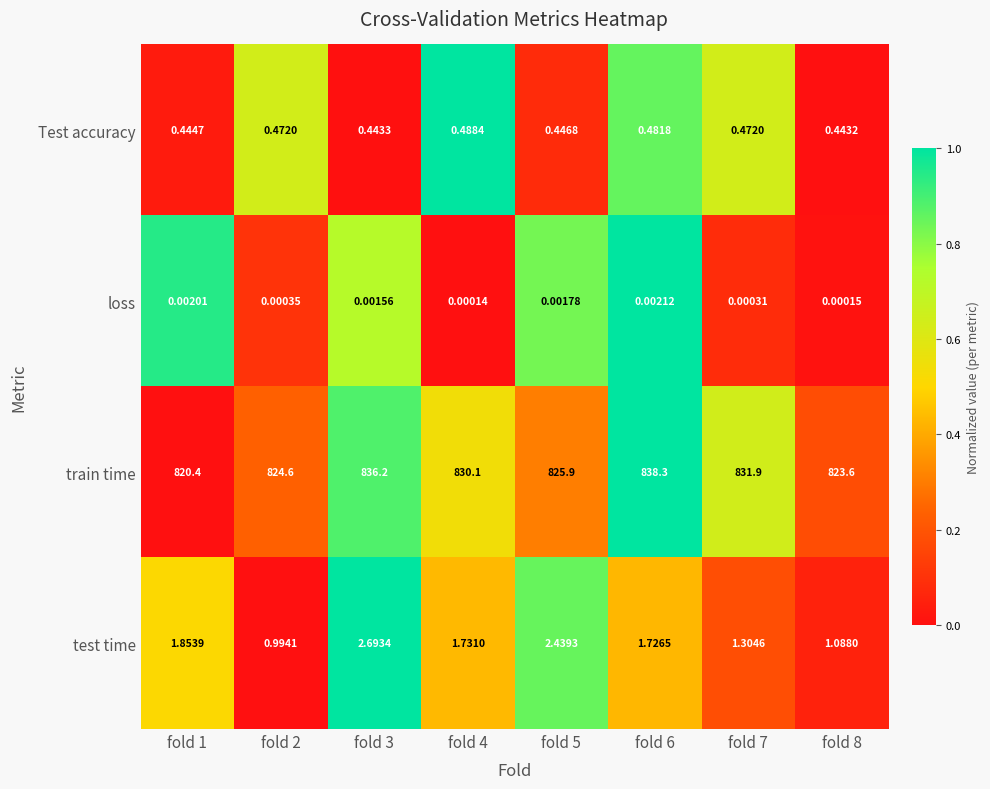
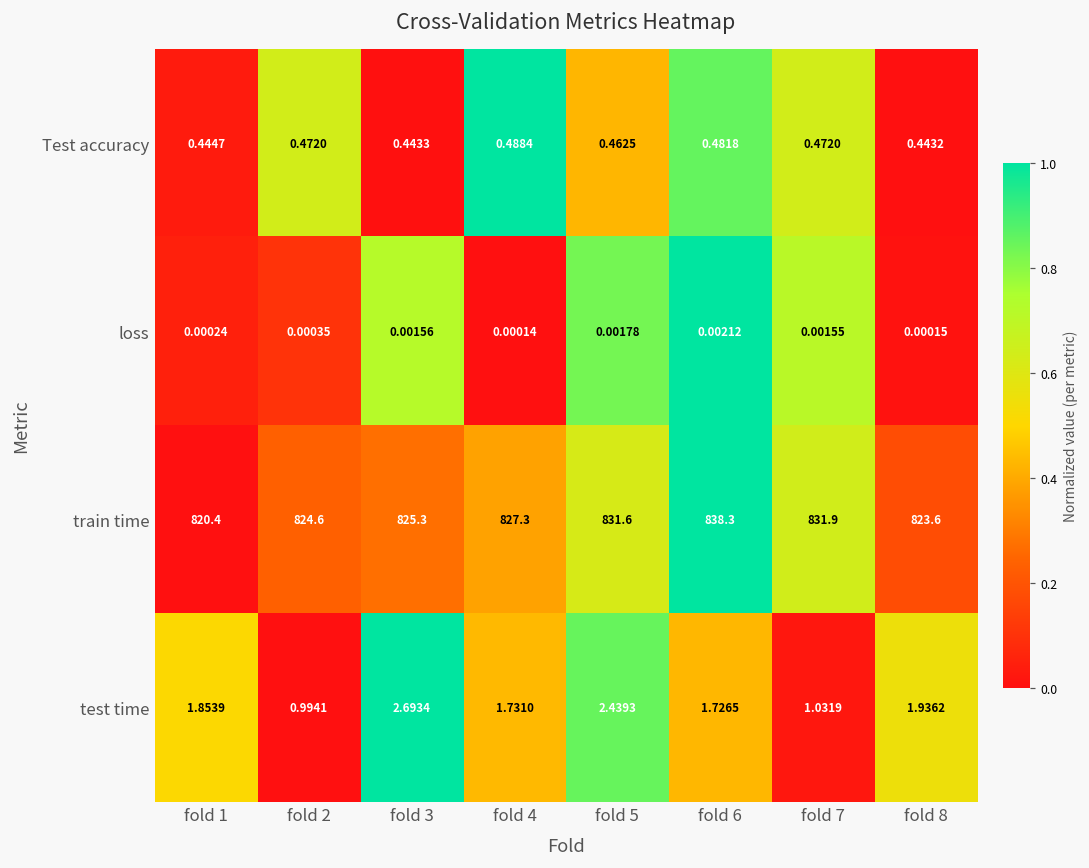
  {
    "Test accuracy": {
      "fold 1": 0.4447,
      "fold 2": 0.4720,
      "fold 3": 0.4433,
      "fold 4": 0.4884,
-     "fold 5": 0.4468,
+     "fold 5": 0.4625,
      "fold 6": 0.4818,
      "fold 7": 0.4720,
      "fold 8": 0.4432
    },
    "loss": {
-     "fold 1": 0.00201,
+     "fold 1": 0.00024,
      "fold 2": 0.00035,
      "fold 3": 0.00156,
      "fold 4": 0.00014,
      "fold 5": 0.00178,
      "fold 6": 0.00212,
-     "fold 7": 0.00031,
+     "fold 7": 0.00155,
      "fold 8": 0.00015
    },
    "train time": {
      "fold 1": 820.4,
      "fold 2": 824.6,
-     "fold 3": 836.2,
-     "fold 4": 830.1,
-     "fold 5": 825.9,
+     "fold 3": 825.3,
+     "fold 4": 827.3,
+     "fold 5": 831.6,
      "fold 6": 838.3,
      "fold 7": 831.9,
      "fold 8": 823.6
    },
    "test time": {
      "fold 1": 1.8539,
      "fold 2": 0.9941,
      "fold 3": 2.6934,
      "fold 4": 1.7310,
      "fold 5": 2.4393,
      "fold 6": 1.7265,
-     "fold 7": 1.3046,
-     "fold 8": 1.0880
+     "fold 7": 1.0319,
+     "fold 8": 1.9362
    }
  }
